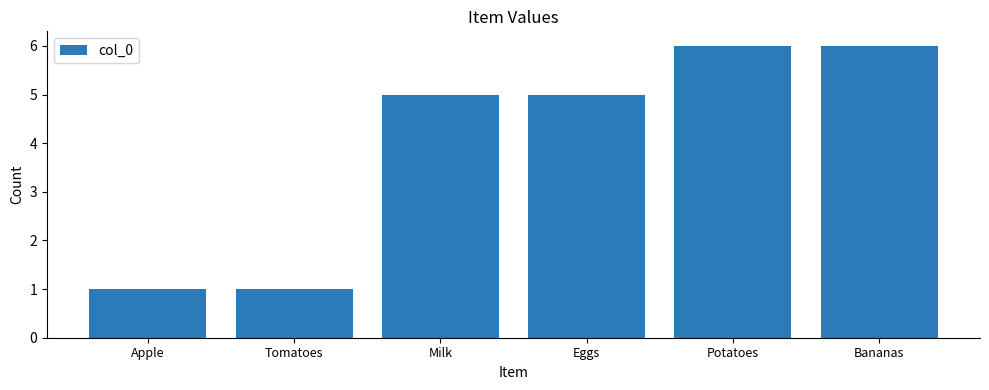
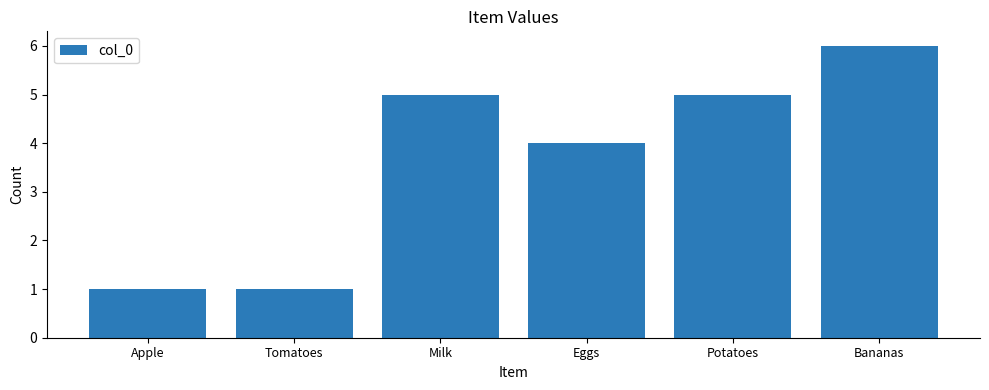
  {
    "Apple": 1,
    "Tomatoes": 1,
    "Milk": 5,
-   "Eggs": 5,
-   "Potatoes": 6,
+   "Eggs": 4,
+   "Potatoes": 5,
    "Bananas": 6
  }
